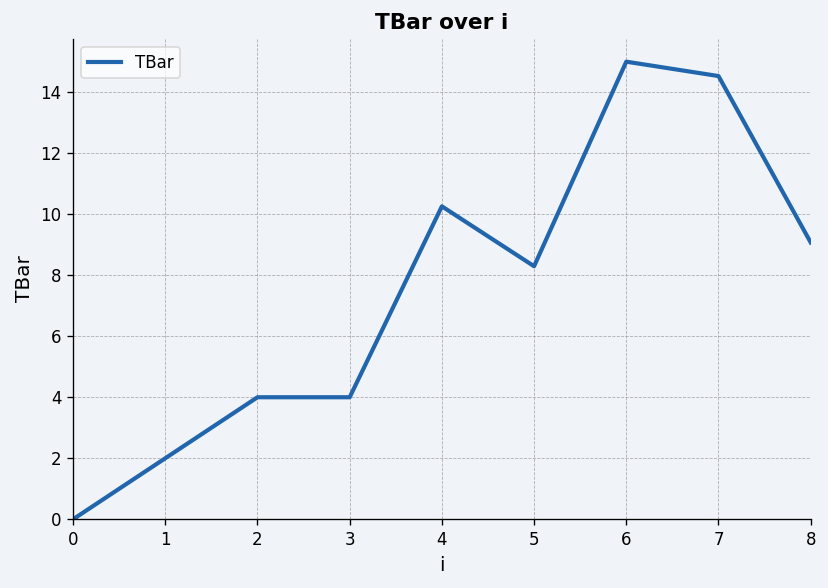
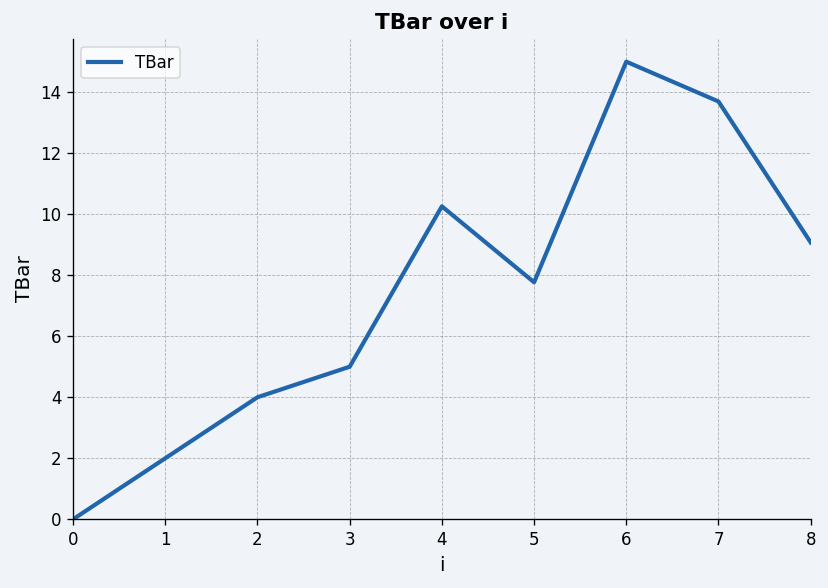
  {
    "0": 0.0,
    "1": 2.0,
    "2": 4.0,
-   "3": 4,
+   "3": 5,
    "4": 10.3,
-   "5": 8.3,
+   "5": 7.8,
    "6": 15.0,
-   "7": 14.5,
+   "7": 13.7,
    "8": 9.1
  }
